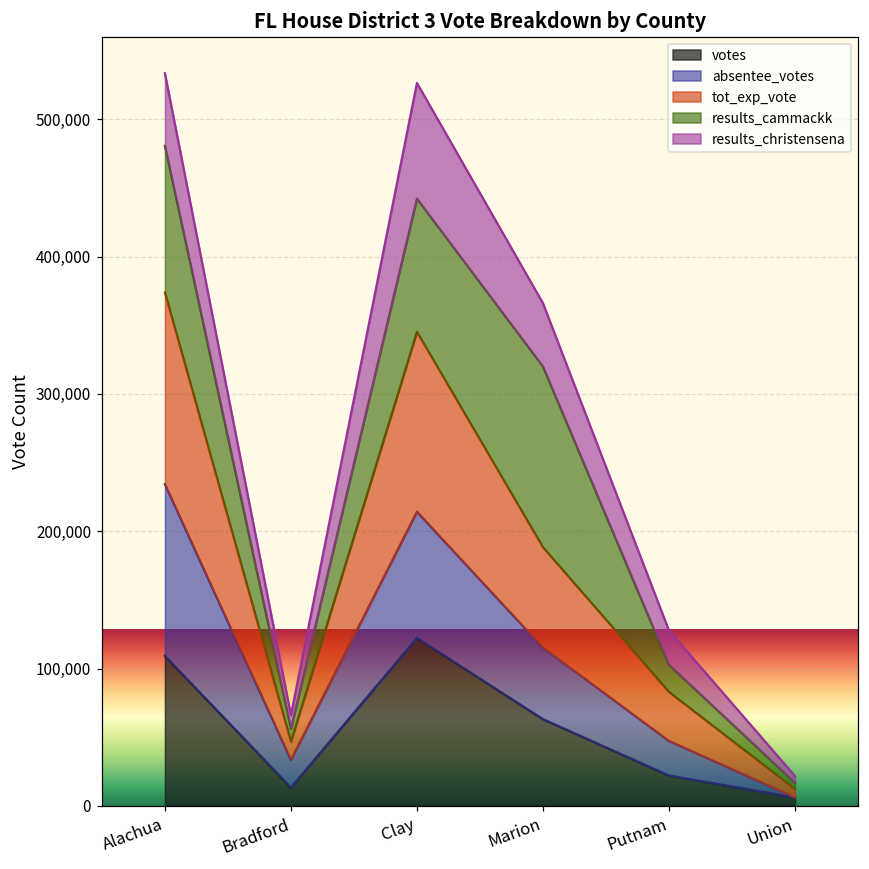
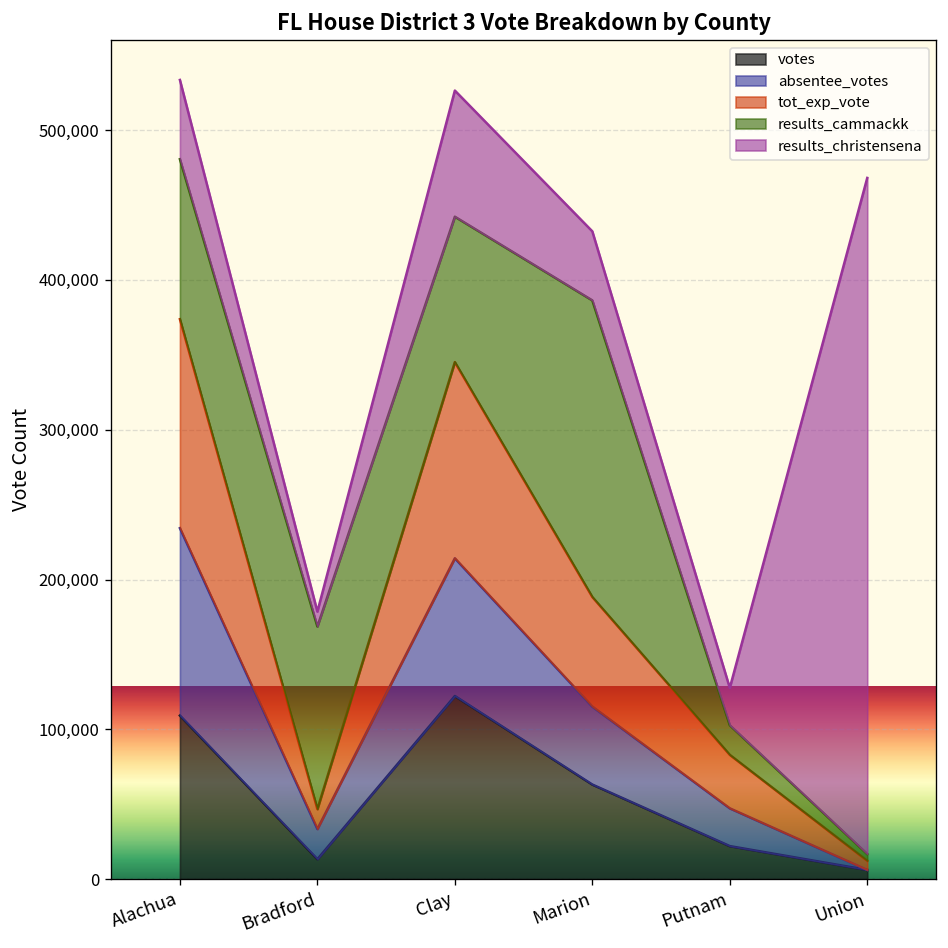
  {
    "votes": {
      "Alachua": "109,000",
      "Bradford": "13,000",
      "Clay": "122,000",
      "Marion": "63,000",
      "Putnam": "22,000"
    },
    "absentee_votes": {
      "Alachua": "125,000",
      "Bradford": "20,000",
      "Clay": "92,000",
      "Marion": "52,000",
      "Putnam": "25,000"
    },
    "tot_exp_vote": {
      "Alachua": "140,000",
      "Bradford": "13,000",
      "Clay": "131,000",
      "Marion": "73,000",
      "Putnam": "36,000",
      "Union": "6,000"
    },
    "results_cammackk": {
      "Alachua": "107,000",
-     "Bradford": "9,000",
+     "Bradford": "122,000",
      "Clay": "97,000",
-     "Marion": "132,000",
+     "Marion": "198,000",
      "Putnam": "20,000",
      "Union": "4,000"
    },
    "results_christensena": {
      "Alachua": "53,000",
      "Bradford": "10,000",
      "Clay": "84,000",
      "Marion": "46,000",
      "Putnam": "25,000",
-     "Union": "5,000"
+     "Union": "451,000"
    }
  }
